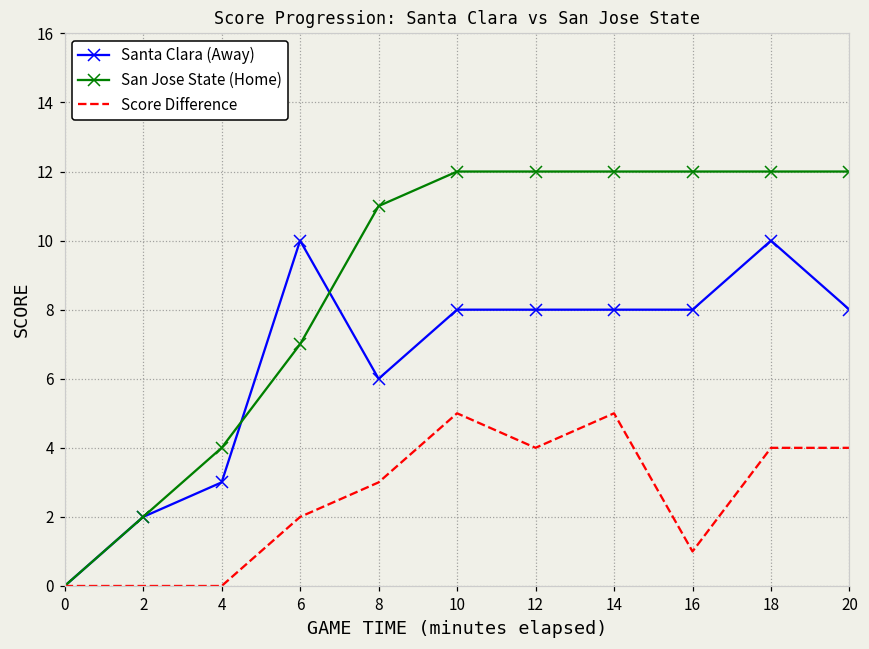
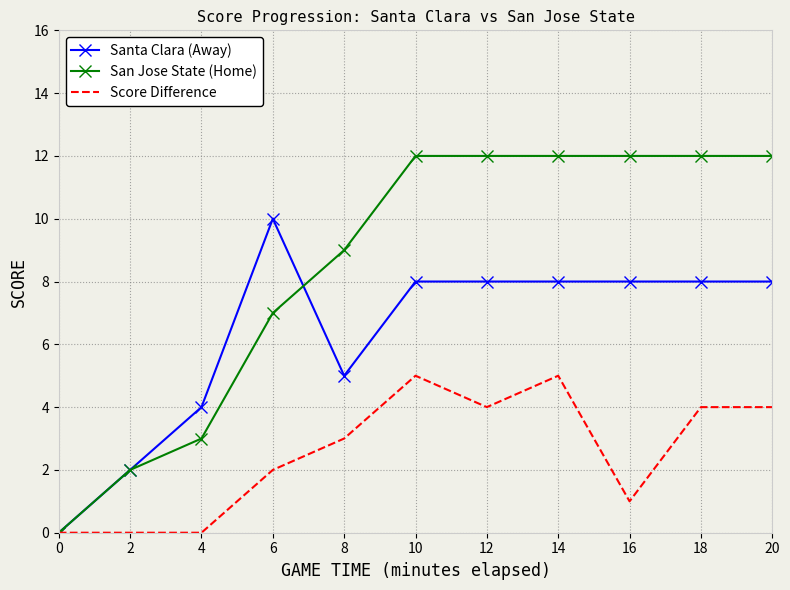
  {
    "Santa Clara (Away)": {
-     "4": 3,
+     "4": 4,
      "6": 10,
-     "8": 6,
+     "8": 5,
      "10": 8,
      "12": 8,
      "14": 8,
      "16": 8,
-     "18": 10,
+     "18": 8,
      "20": 8
    },
    "San Jose State (Home)": {
-     "4": 4,
+     "4": 3,
      "6": 7,
-     "8": 11,
+     "8": 9,
      "10": 12,
      "12": 12,
      "14": 12,
      "16": 12,
      "18": 12,
      "20": 12
    },
    "Score Difference": {
      "2": 0,
      "4": 0,
      "6": 2,
      "8": 3,
      "10": 5,
      "12": 4,
      "14": 5,
      "16": 1,
      "18": 4,
      "20": 4
    }
  }
